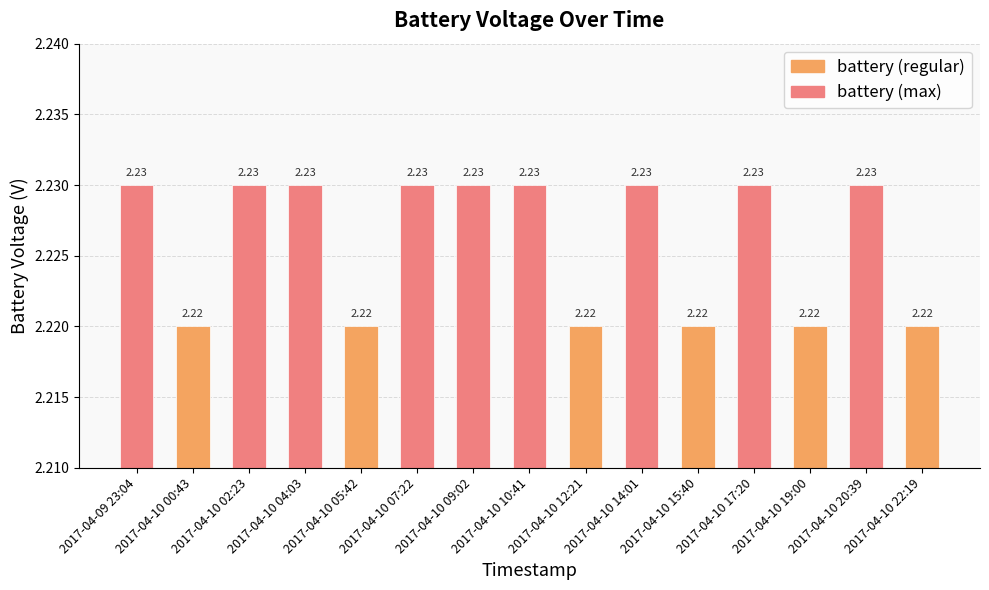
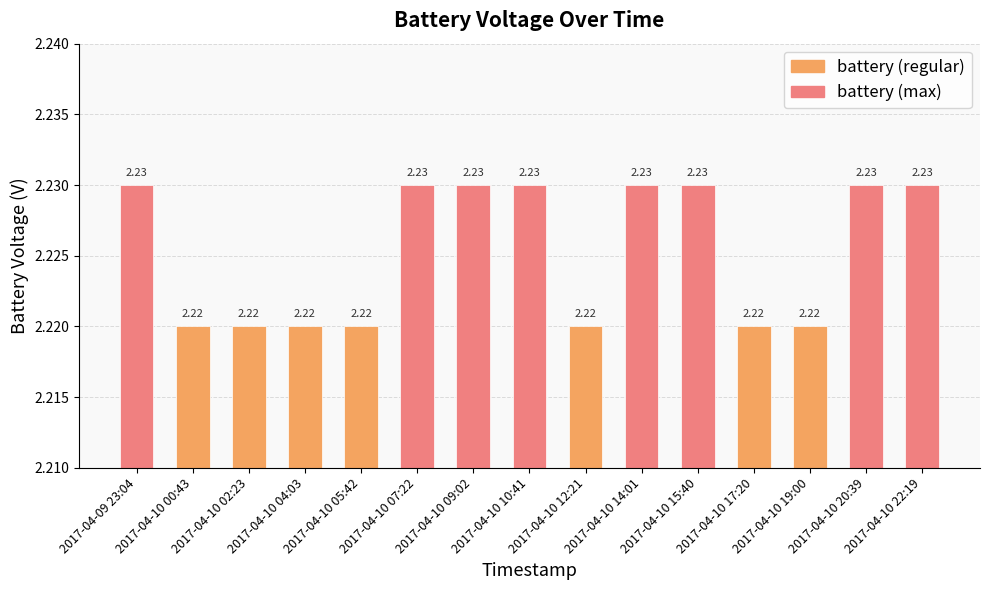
  {
    "2017-04-09 23:04": 2.23,
    "2017-04-10 00:43": 2.22,
-   "2017-04-10 02:23": 2.23,
-   "2017-04-10 04:03": 2.23,
+   "2017-04-10 02:23": 2.22,
+   "2017-04-10 04:03": 2.22,
    "2017-04-10 05:42": 2.22,
    "2017-04-10 07:22": 2.23,
    "2017-04-10 09:02": 2.23,
    "2017-04-10 10:41": 2.23,
    "2017-04-10 12:21": 2.22,
    "2017-04-10 14:01": 2.23,
-   "2017-04-10 15:40": 2.22,
-   "2017-04-10 17:20": 2.23,
+   "2017-04-10 15:40": 2.23,
+   "2017-04-10 17:20": 2.22,
    "2017-04-10 19:00": 2.22,
    "2017-04-10 20:39": 2.23,
-   "2017-04-10 22:19": 2.22
+   "2017-04-10 22:19": 2.23
  }
